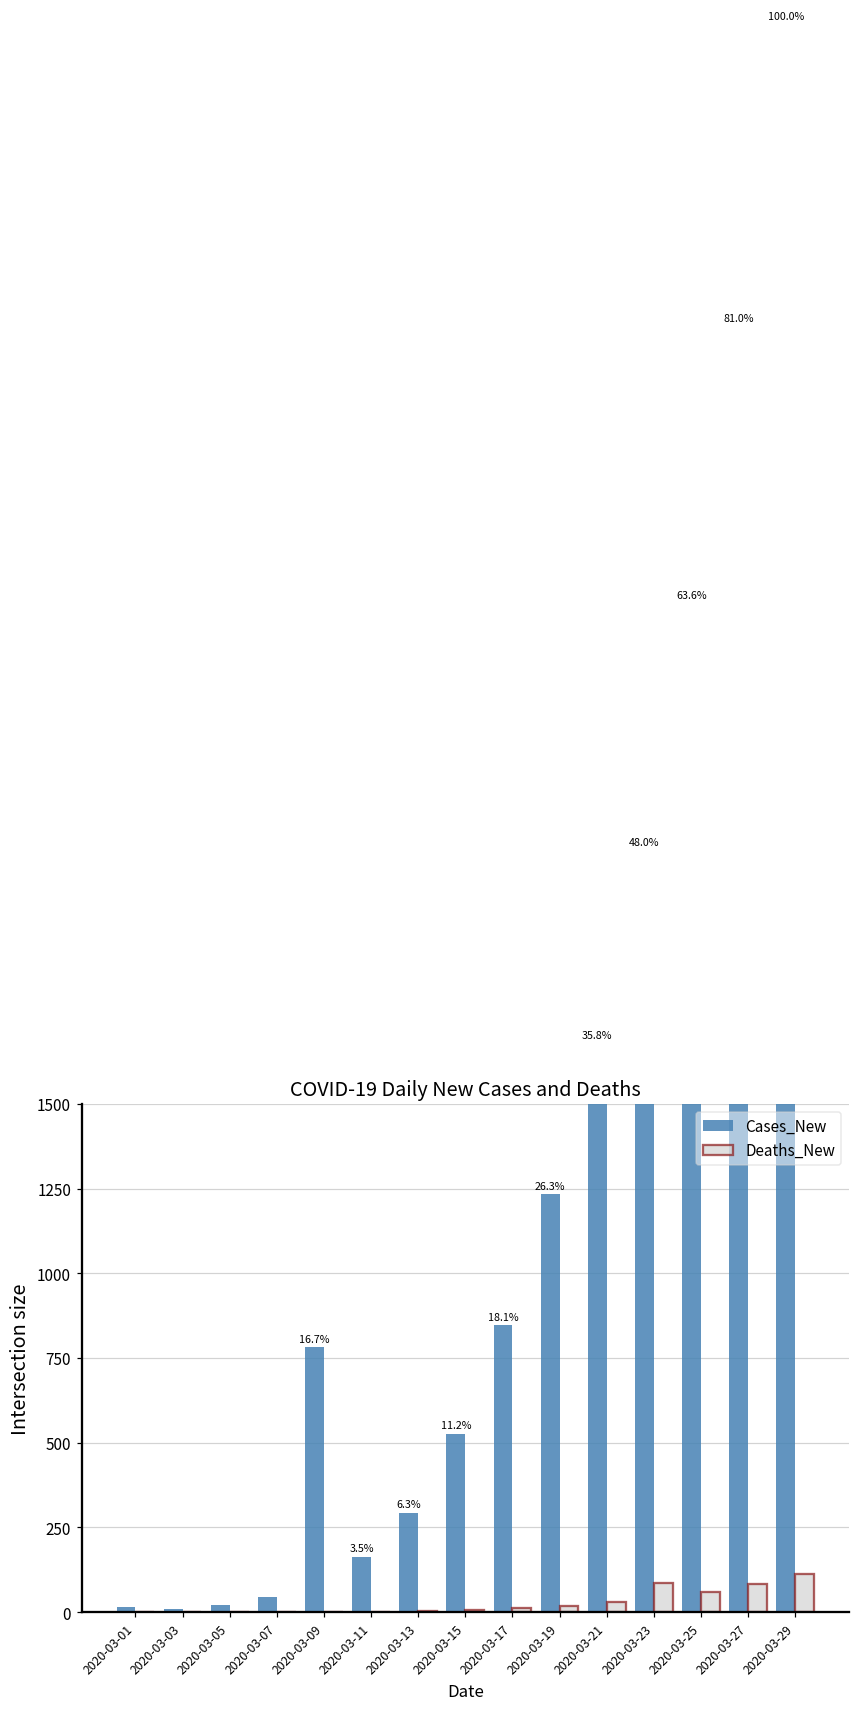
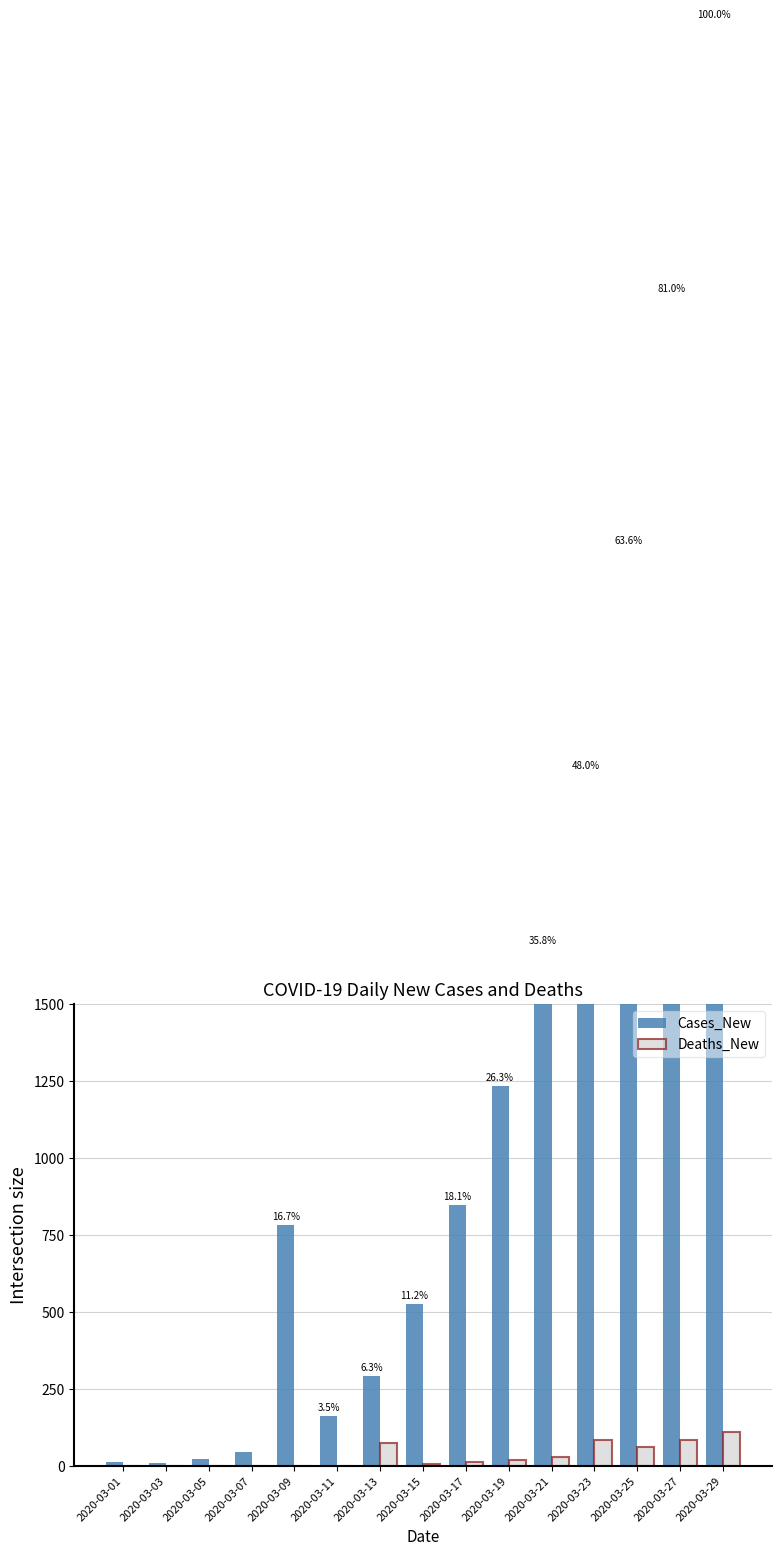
  {
    "Cases_New": {
      "2020-03-01": 10,
      "2020-03-03": 10,
      "2020-03-05": 20,
      "2020-03-07": 50
    },
    "Deaths_New": {
      "2020-03-01": 0,
      "2020-03-03": 0,
      "2020-03-05": 0,
      "2020-03-07": 0,
-     "2020-03-13": 0,
+     "2020-03-13": 80,
      "2020-03-17": 10,
      "2020-03-19": 20,
      "2020-03-21": 30,
      "2020-03-23": 90,
      "2020-03-25": 60,
      "2020-03-27": 80,
      "2020-03-29": 110
    }
  }
